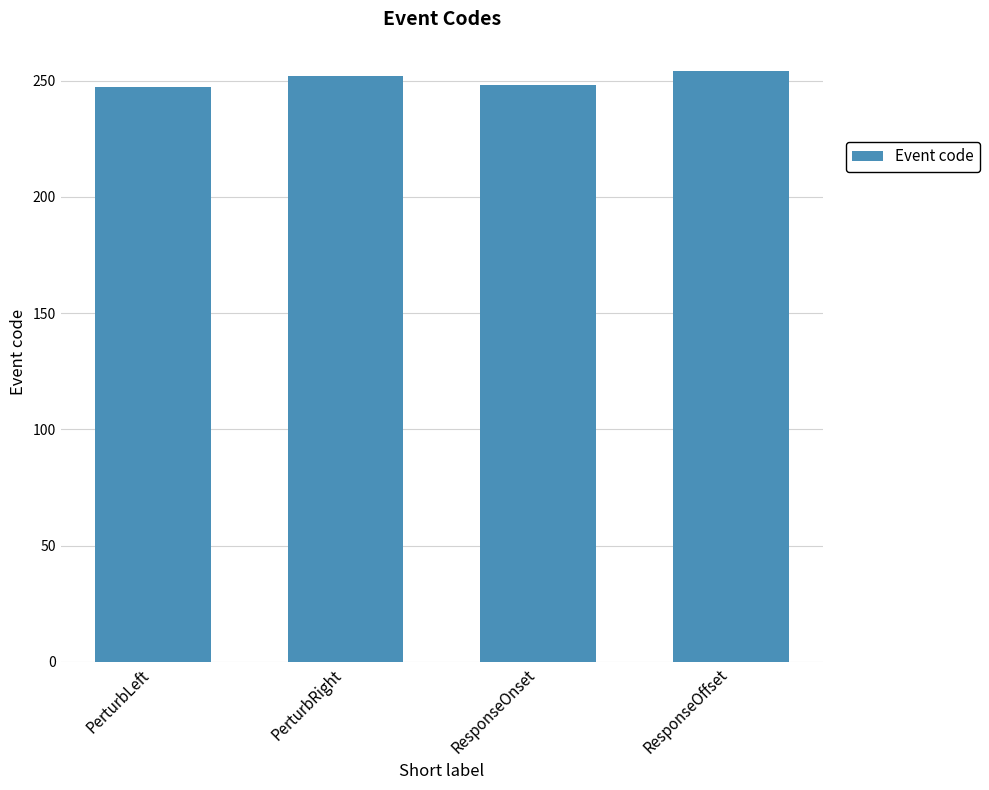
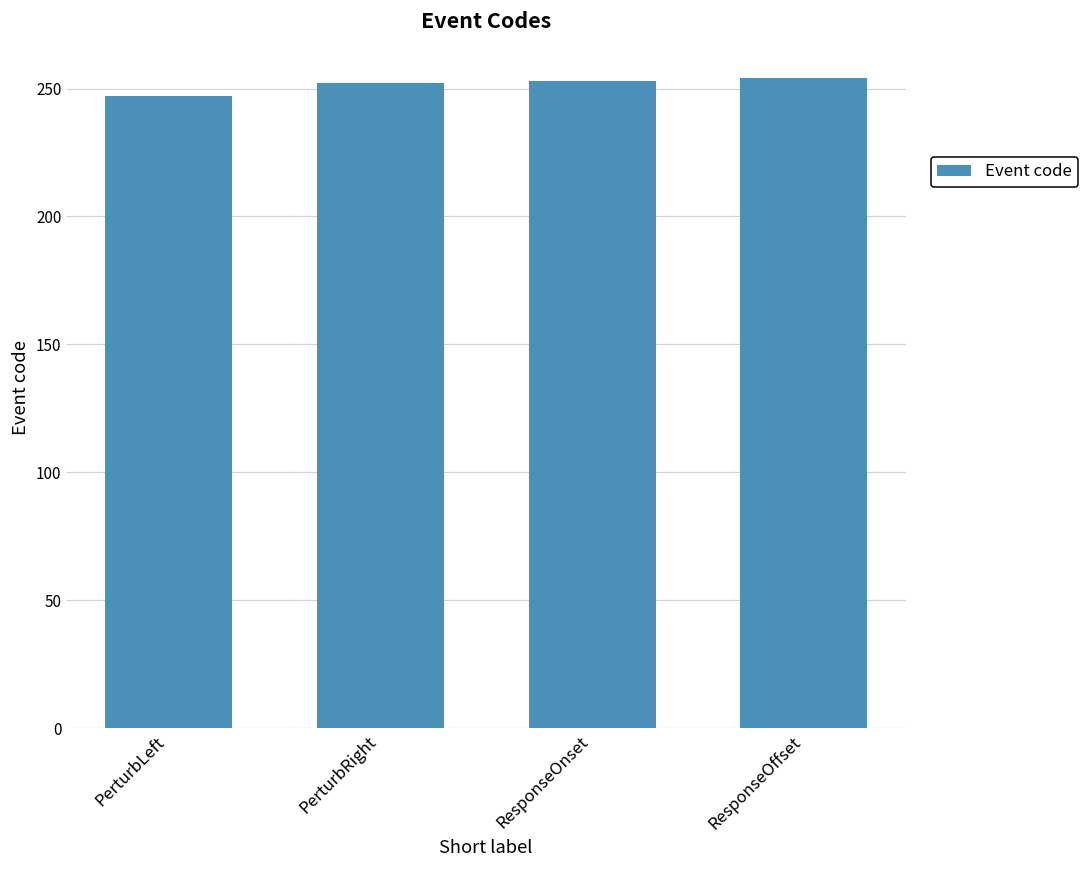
  {
    "PerturbLeft": 247,
    "PerturbRight": 252,
-   "ResponseOnset": 248,
+   "ResponseOnset": 253,
    "ResponseOffset": 254
  }
